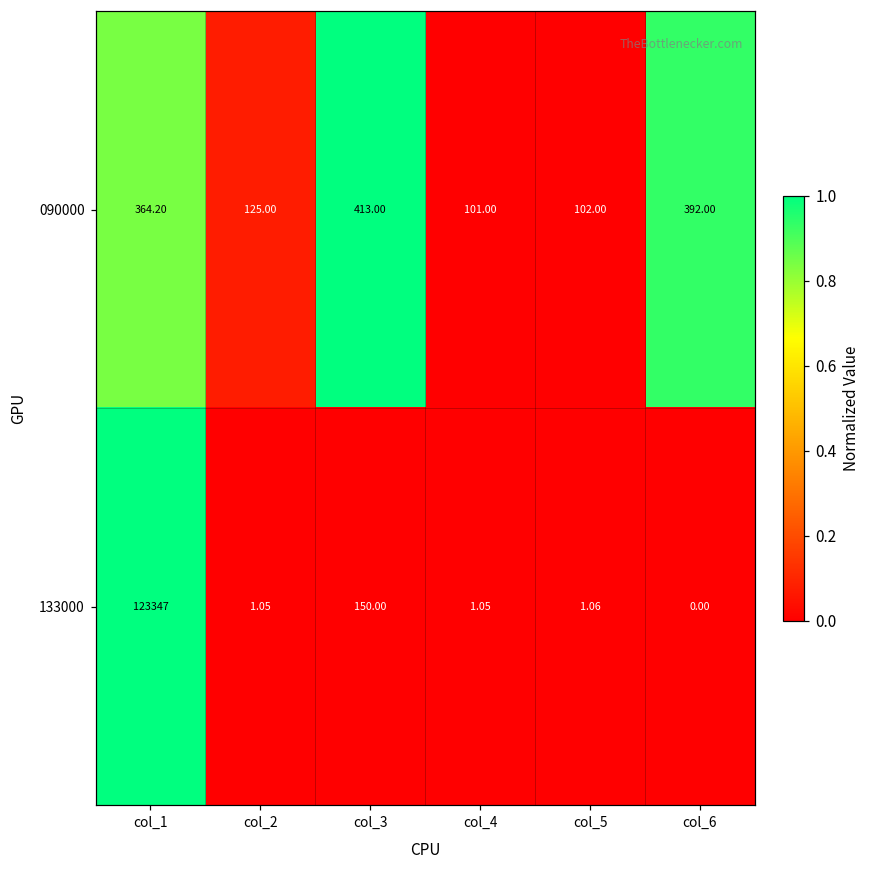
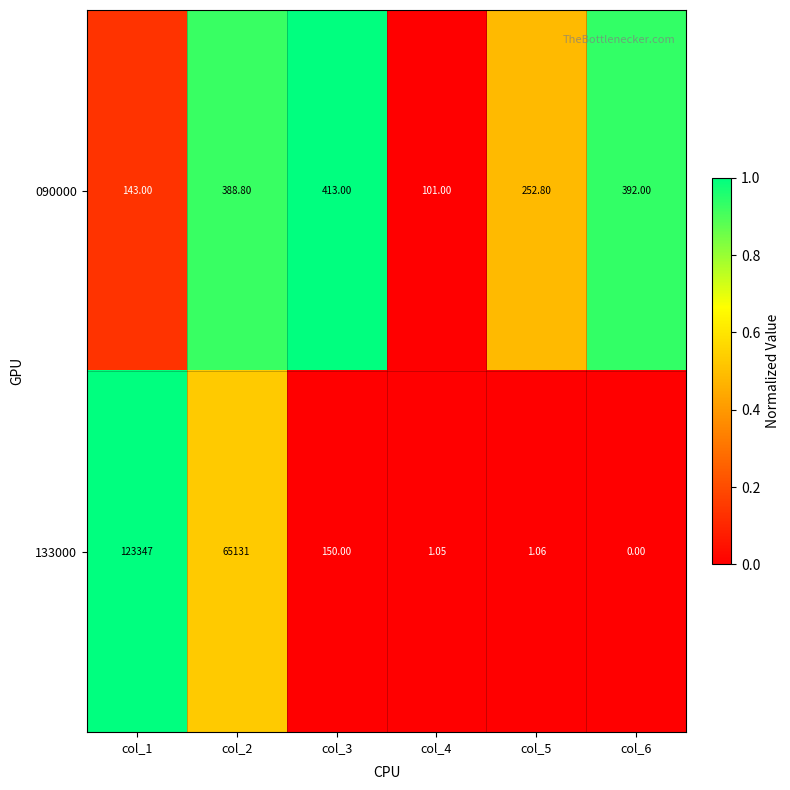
  {
    "090000": {
-     "col_1": 364.20,
-     "col_2": 125.00,
+     "col_1": 143.00,
+     "col_2": 388.80,
      "col_3": 413.00,
      "col_4": 101.00,
-     "col_5": 102.00,
+     "col_5": 252.80,
      "col_6": 392.00
    },
    "133000": {
      "col_1": 123347,
-     "col_2": 1.05,
+     "col_2": 65131,
      "col_3": 150.00,
      "col_4": 1.05,
      "col_5": 1.06,
      "col_6": 0.00
    }
  }
